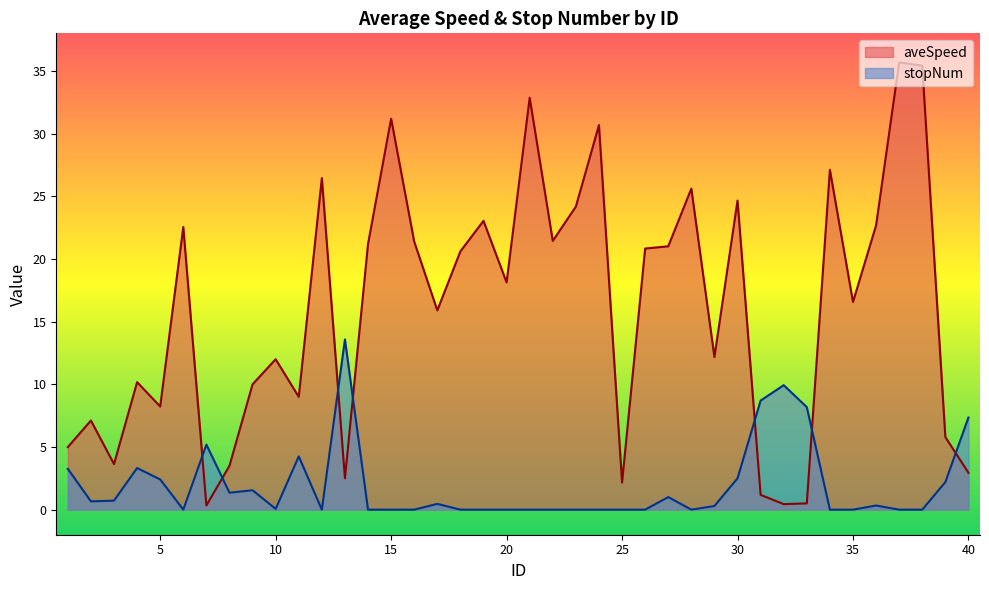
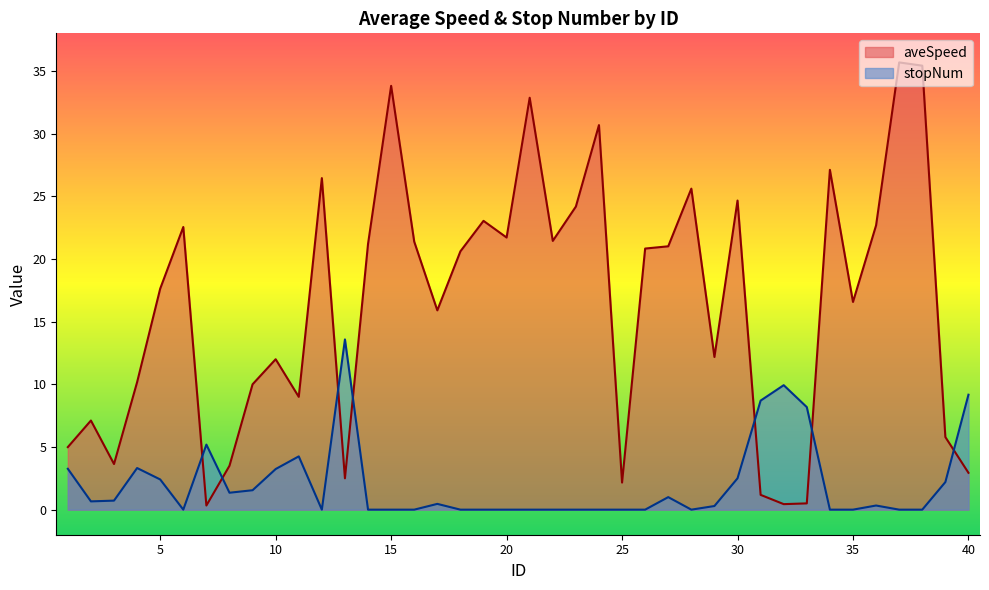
  {
    "aveSpeed": {
-     "5": 8.2,
+     "5": 17.6,
      "10": 12.0,
-     "15": 31.2,
-     "20": 18.1,
+     "15": 33.8,
+     "20": 21.7,
      "25": 2.2,
      "30": 24.7,
      "35": 16.6,
      "40": 2.9
    },
    "stopNum": {
      "5": 2.4,
-     "10": 0.1,
+     "10": 3.2,
      "15": 0.0,
      "20": 0.0,
      "25": 0.0,
      "30": 2.5,
      "35": 0.0,
-     "40": 7.4
+     "40": 9.2
    }
  }
